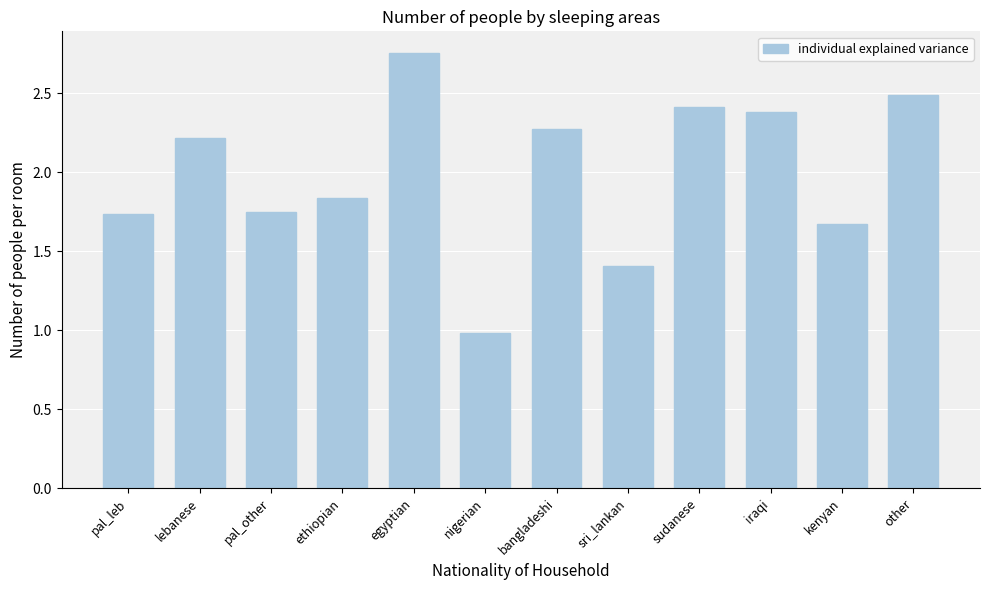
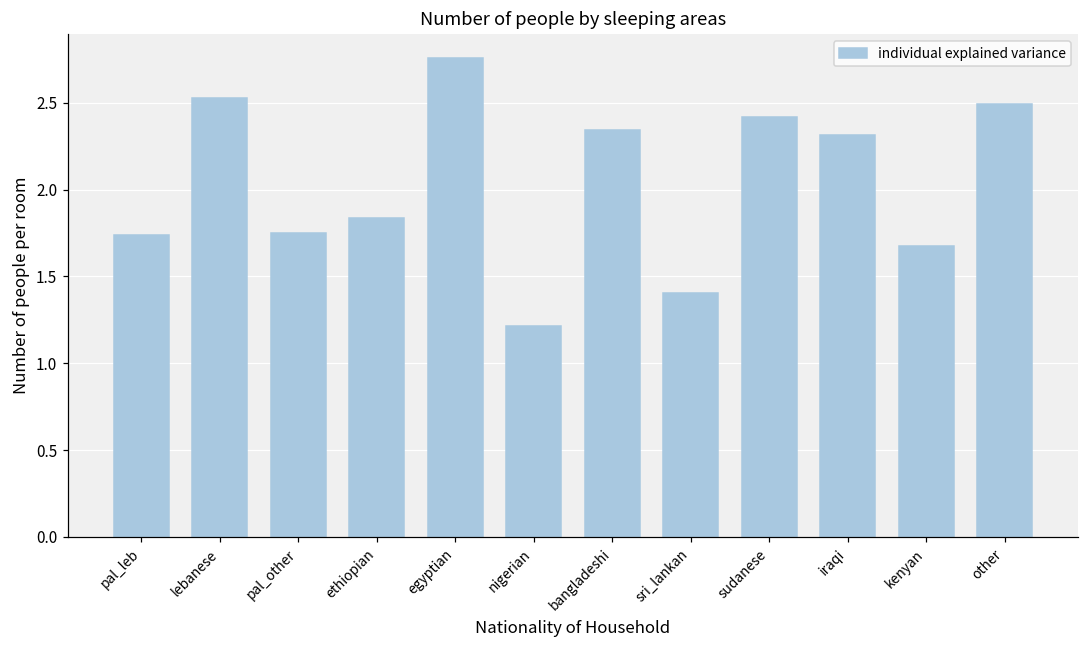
  {
    "pal_leb": 1.74,
-   "lebanese": 2.22,
+   "lebanese": 2.53,
    "pal_other": 1.75,
    "ethiopian": 1.84,
    "egyptian": 2.76,
-   "nigerian": 0.98,
-   "bangladeshi": 2.28,
+   "nigerian": 1.21,
+   "bangladeshi": 2.34,
    "sri_lankan": 1.41,
    "sudanese": 2.42,
-   "iraqi": 2.38,
+   "iraqi": 2.32,
    "kenyan": 1.67,
    "other": 2.49
  }
